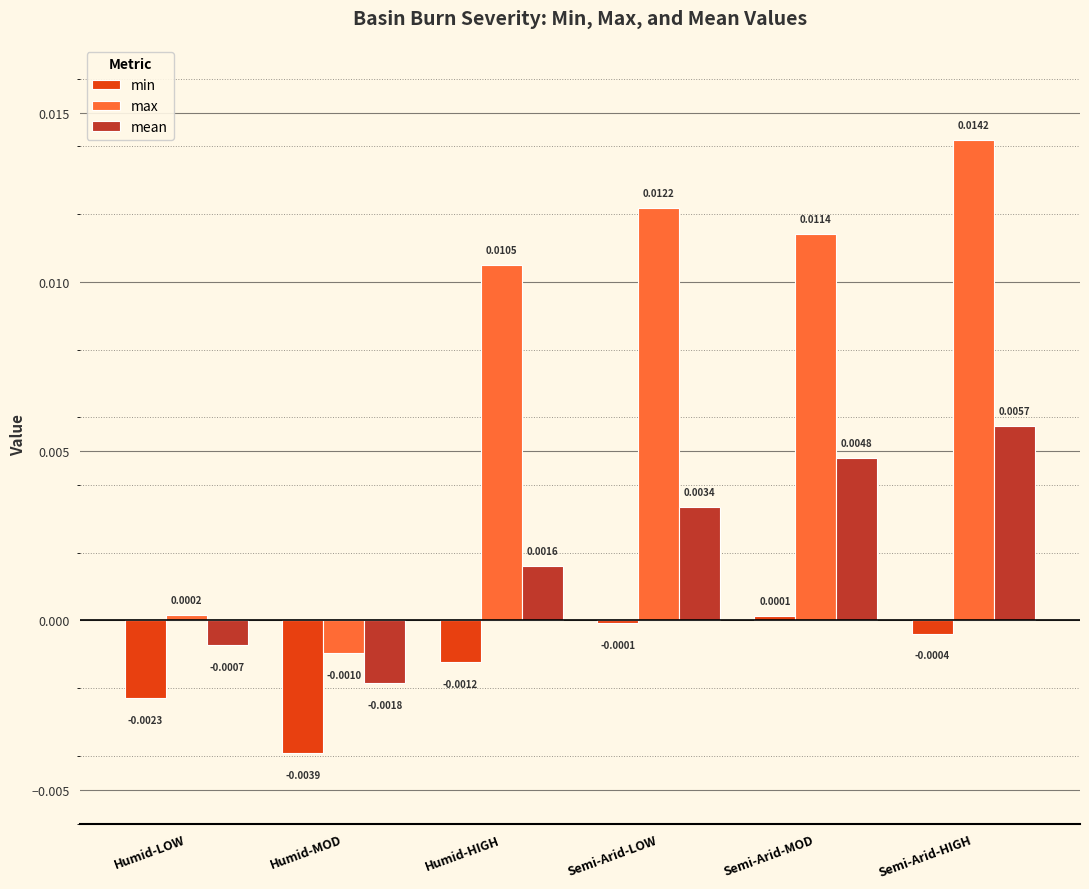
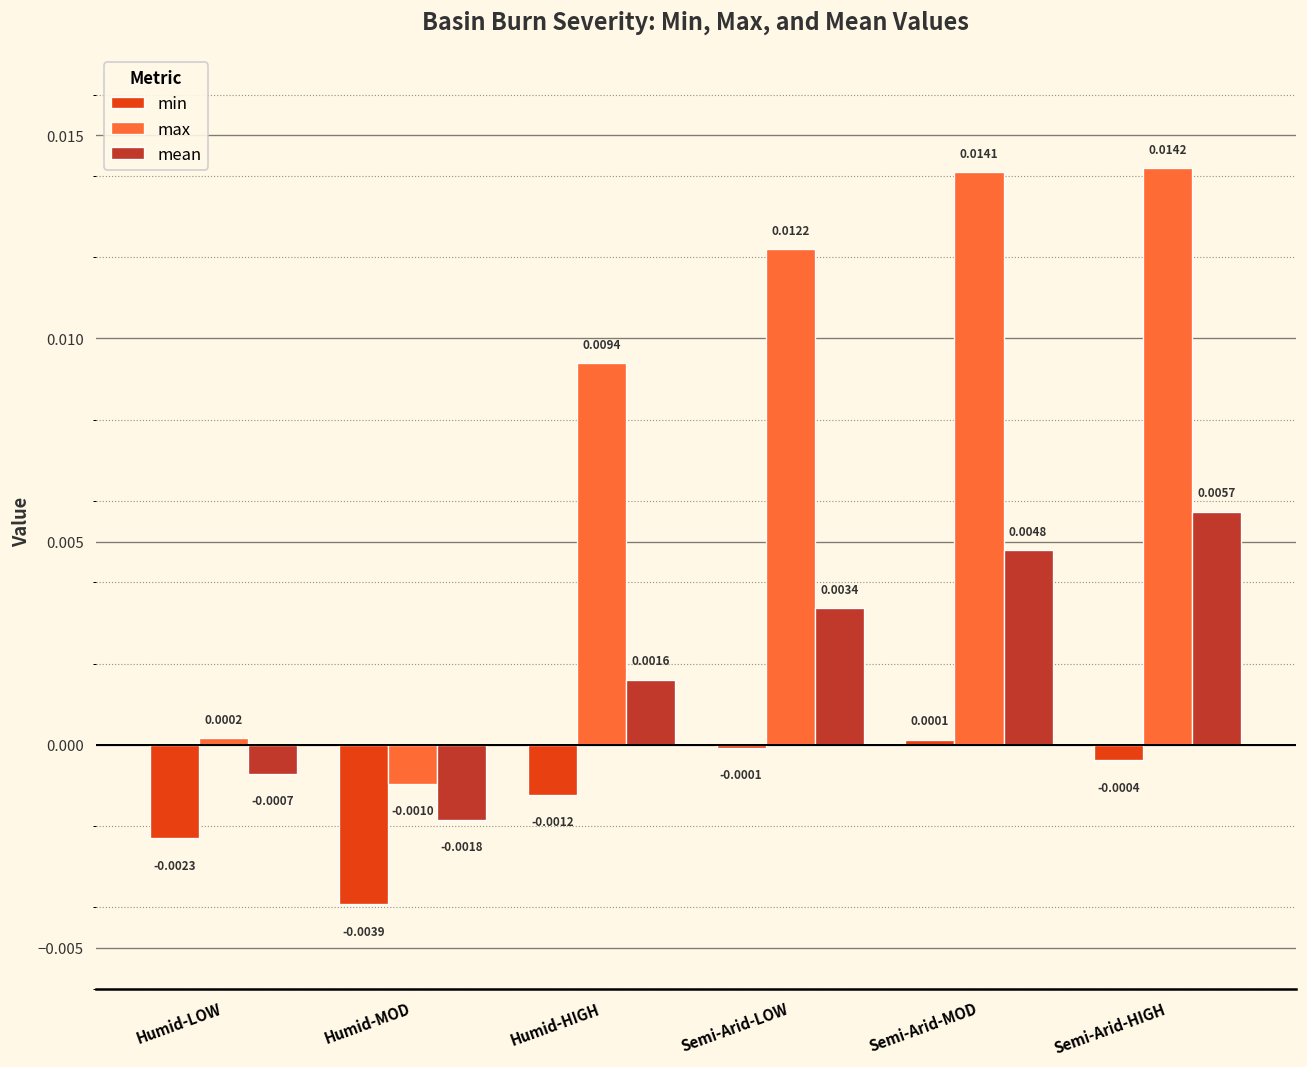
  {
    "max": {
      "Humid-LOW": 0.0002,
      "Humid-MOD": -0.0010,
-     "Humid-HIGH": 0.0105,
+     "Humid-HIGH": 0.0094,
      "Semi-Arid-LOW": 0.0122,
-     "Semi-Arid-MOD": 0.0114,
+     "Semi-Arid-MOD": 0.0141,
      "Semi-Arid-HIGH": 0.0142
    }
  }
